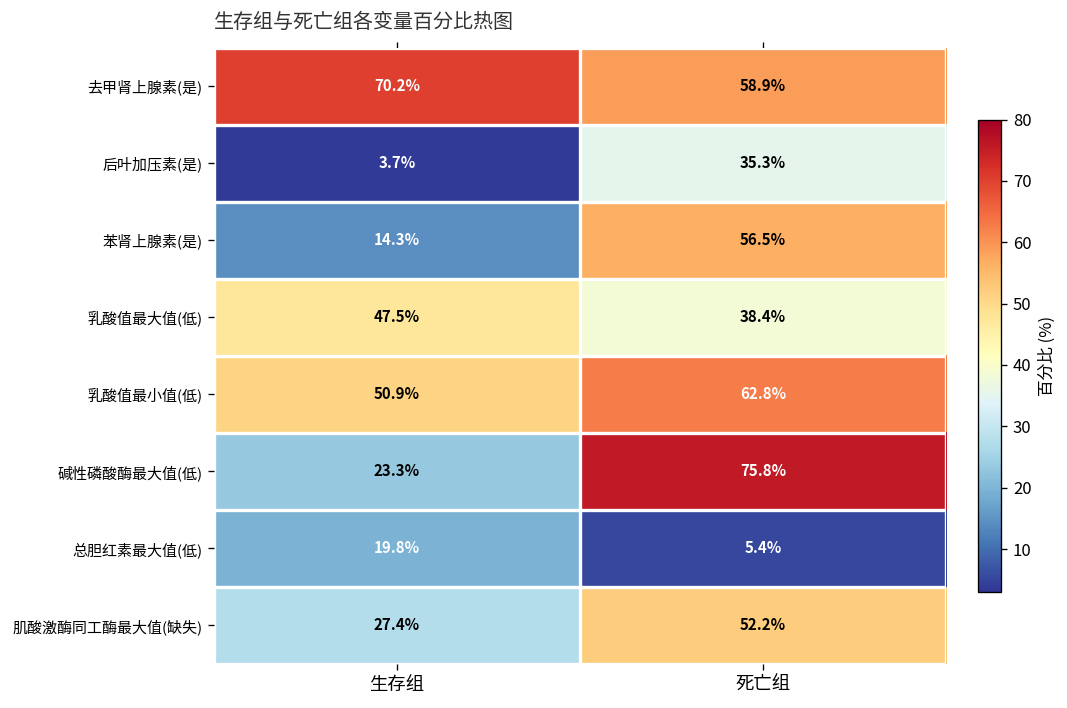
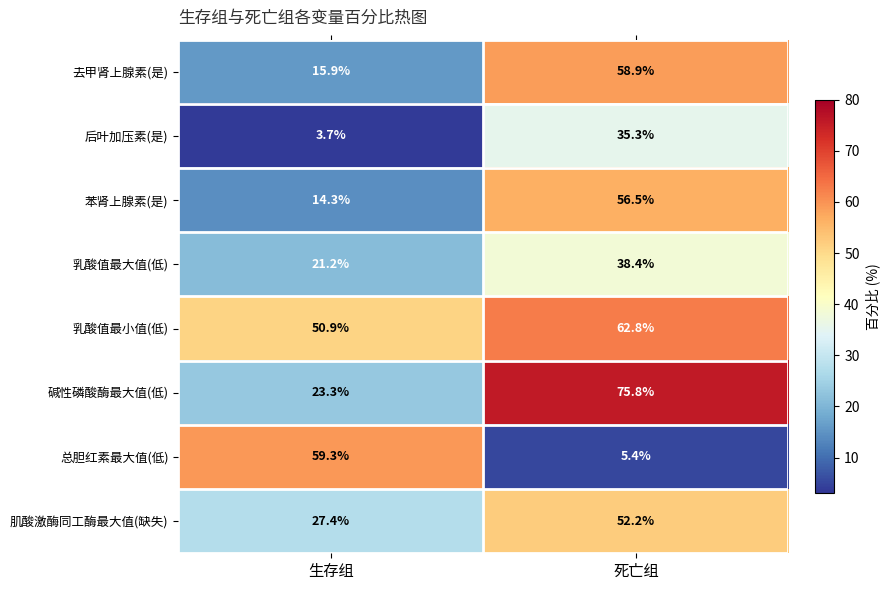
  {
    "去甲肾上腺素(是)": {
-     "生存组": "70.2%",
+     "生存组": "15.9%",
      "死亡组": "58.9%"
    },
    "后叶加压素(是)": {
      "生存组": "3.7%",
      "死亡组": "35.3%"
    },
    "苯肾上腺素(是)": {
      "生存组": "14.3%",
      "死亡组": "56.5%"
    },
    "乳酸值最大值(低)": {
-     "生存组": "47.5%",
+     "生存组": "21.2%",
      "死亡组": "38.4%"
    },
    "乳酸值最小值(低)": {
      "生存组": "50.9%",
      "死亡组": "62.8%"
    },
    "碱性磷酸酶最大值(低)": {
      "生存组": "23.3%",
      "死亡组": "75.8%"
    },
    "总胆红素最大值(低)": {
-     "生存组": "19.8%",
+     "生存组": "59.3%",
      "死亡组": "5.4%"
    },
    "肌酸激酶同工酶最大值(缺失)": {
      "生存组": "27.4%",
      "死亡组": "52.2%"
    }
  }
